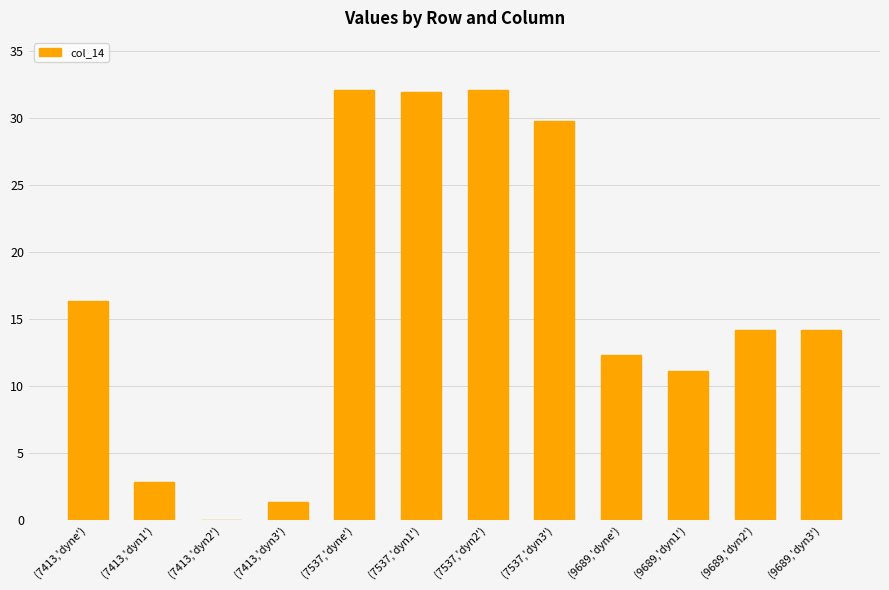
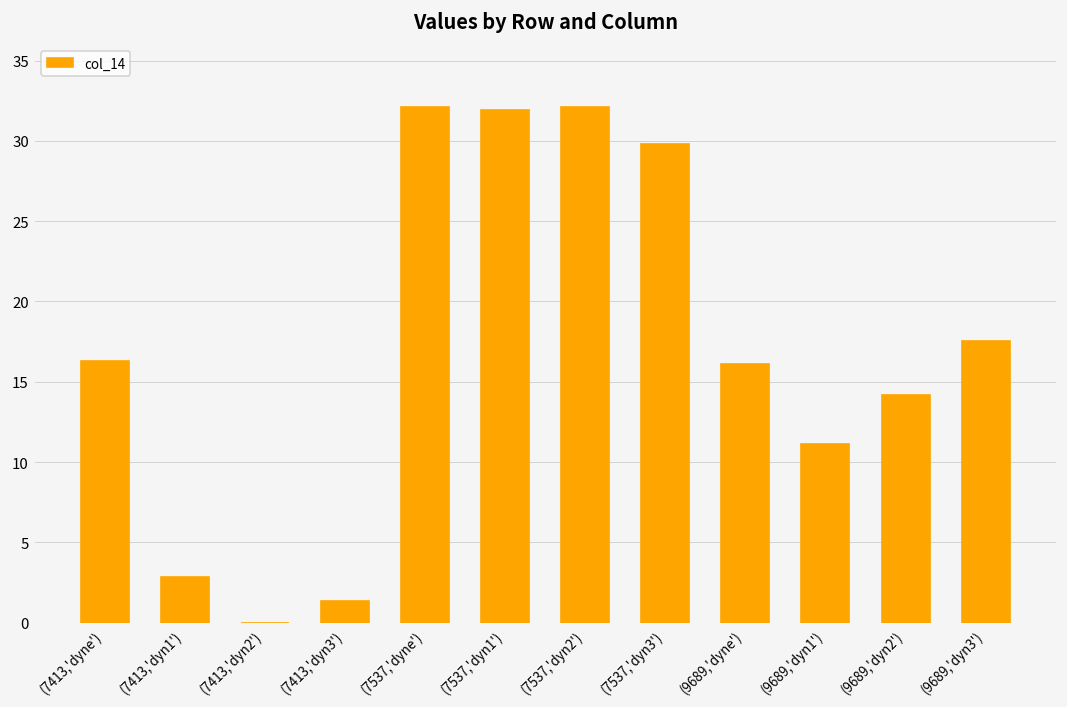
  {
    "(7413,'dyne')": 16.3,
    "(7413,'dyn1')": 2.9,
    "(7413,'dyn2')": 0.0,
    "(7413,'dyn3')": 1.4,
    "(7537,'dyne')": 32.1,
    "(7537,'dyn1')": 31.9,
    "(7537,'dyn2')": 32.1,
    "(7537,'dyn3')": 29.8,
-   "(9689,'dyne')": 12.3,
+   "(9689,'dyne')": 16.1,
    "(9689,'dyn1')": 11.1,
    "(9689,'dyn2')": 14.2,
-   "(9689,'dyn3')": 14.2
+   "(9689,'dyn3')": 17.5
  }
